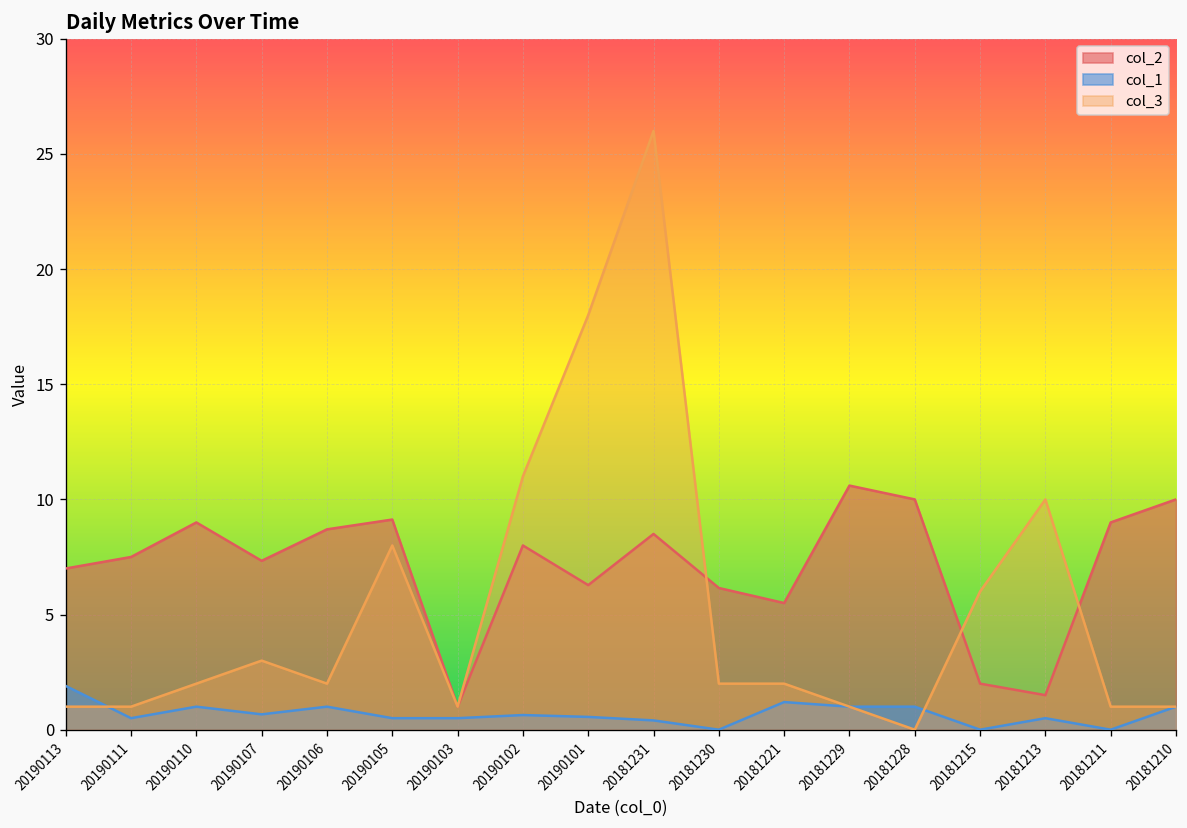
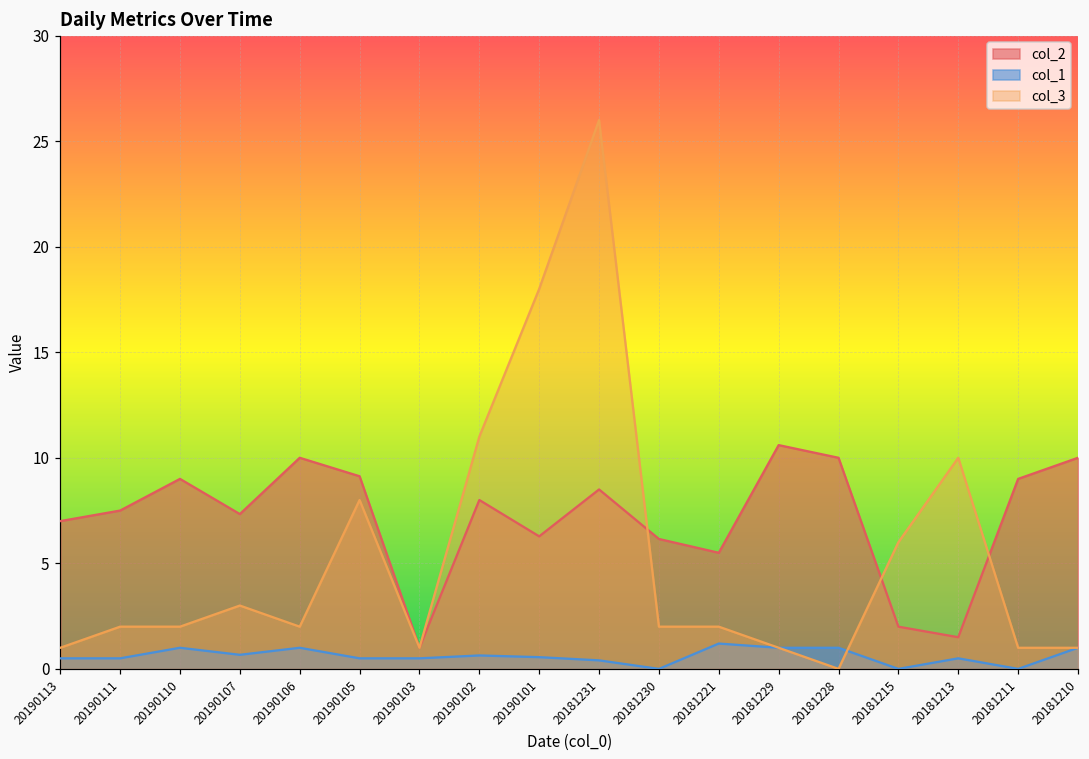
  {
    "col_2": {
      "20190113": 7.0,
      "20190111": 7.5,
      "20190110": 9.0,
      "20190107": 7.3,
-     "20190106": 8.7,
+     "20190106": 10.0,
      "20190105": 9.1,
      "20190102": 8.0,
      "20190101": 6.3,
      "20181231": 8.5,
      "20181230": 6.2,
      "20181221": 5.5,
      "20181229": 10.6,
      "20181228": 10.0,
      "20181215": 2.0,
      "20181213": 1.5,
      "20181211": 9.0,
      "20181210": 10.0
    },
    "col_1": {
-     "20190113": 1.9,
+     "20190113": 0.5,
      "20190111": 0.5,
      "20190110": 1.0,
      "20190107": 0.7,
      "20190106": 1.0,
      "20190105": 0.5,
      "20190103": 0.5,
      "20190102": 0.6,
      "20190101": 0.6,
      "20181231": 0.4,
      "20181230": 0.0,
      "20181221": 1.2,
      "20181228": 1.0,
      "20181215": 0.0,
      "20181213": 0.5,
      "20181211": 0.0
    },
    "col_3": {
      "20190113": 1,
-     "20190111": 1,
+     "20190111": 2,
      "20190110": 2,
      "20190107": 3,
      "20190106": 2,
      "20190105": 8,
      "20190102": 11,
      "20190101": 18,
      "20181231": 26,
      "20181230": 2,
      "20181221": 2,
      "20181228": 0,
      "20181215": 6,
      "20181213": 10,
      "20181211": 1
    }
  }
